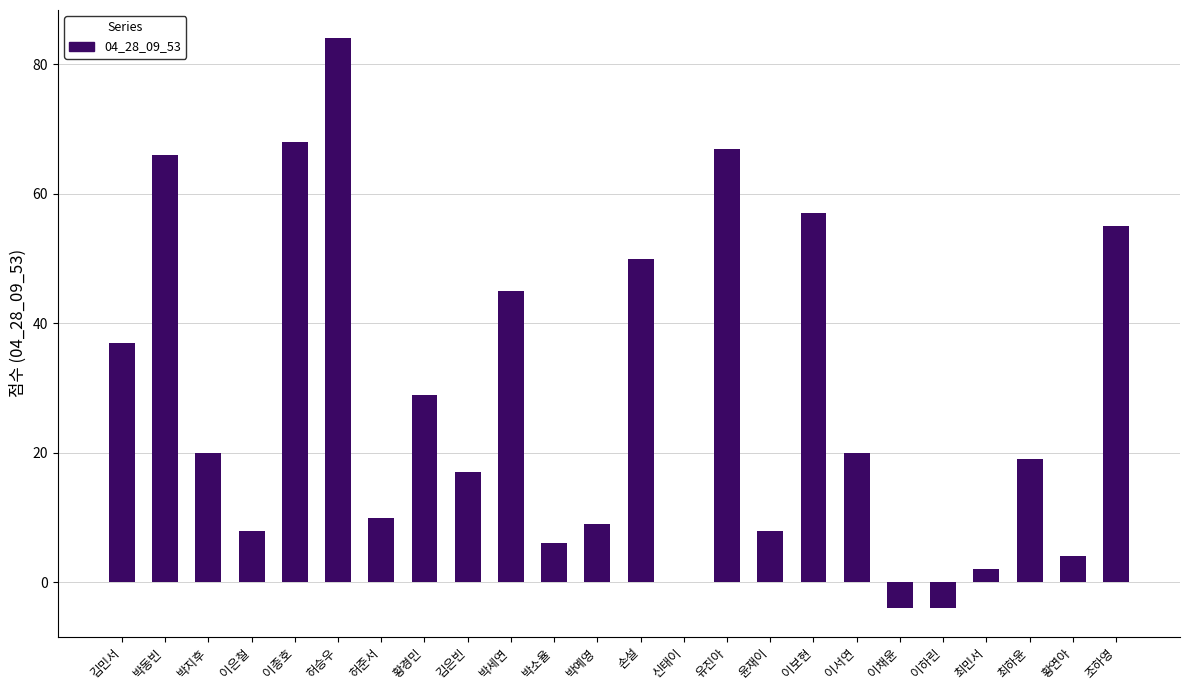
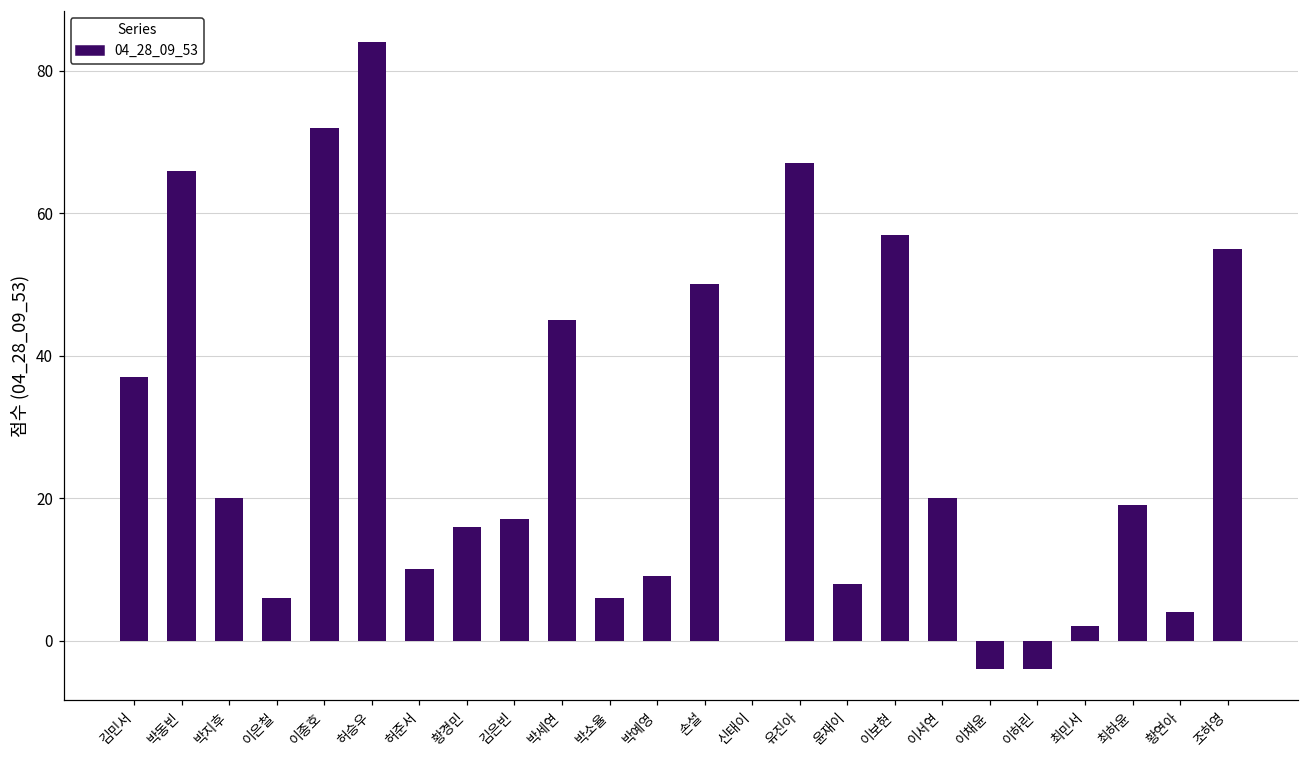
  {
    "김민서": 37,
    "박동빈": 66,
    "박지후": 20,
-   "이은철": 8,
-   "이종호": 68,
+   "이은철": 6,
+   "이종호": 72,
    "허승우": 84,
    "허준서": 10,
-   "황경민": 29,
+   "황경민": 16,
    "김은빈": 17,
    "박세연": 45,
    "박소율": 6,
    "박예영": 9,
    "손설": 50,
    "신태이": 0,
    "유진아": 67,
    "윤재이": 8,
    "이보현": 57,
    "이서연": 20,
    "이채윤": -4,
    "이하린": -4,
    "최민서": 2,
    "최하윤": 19,
    "황연아": 4,
    "조하영": 55
  }
